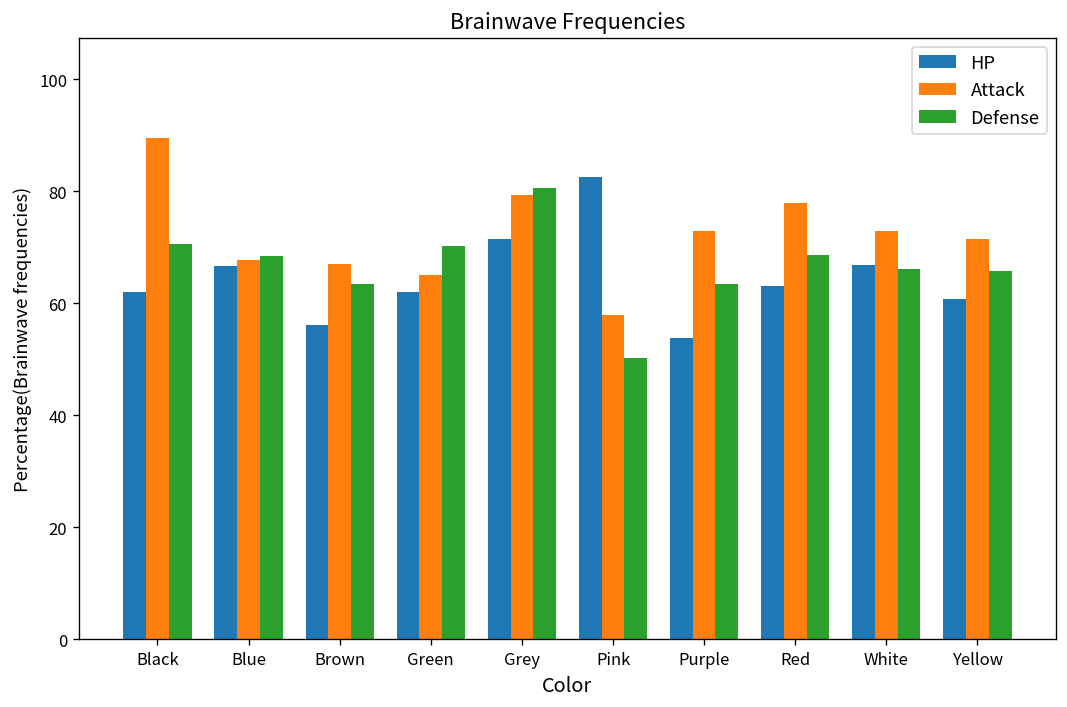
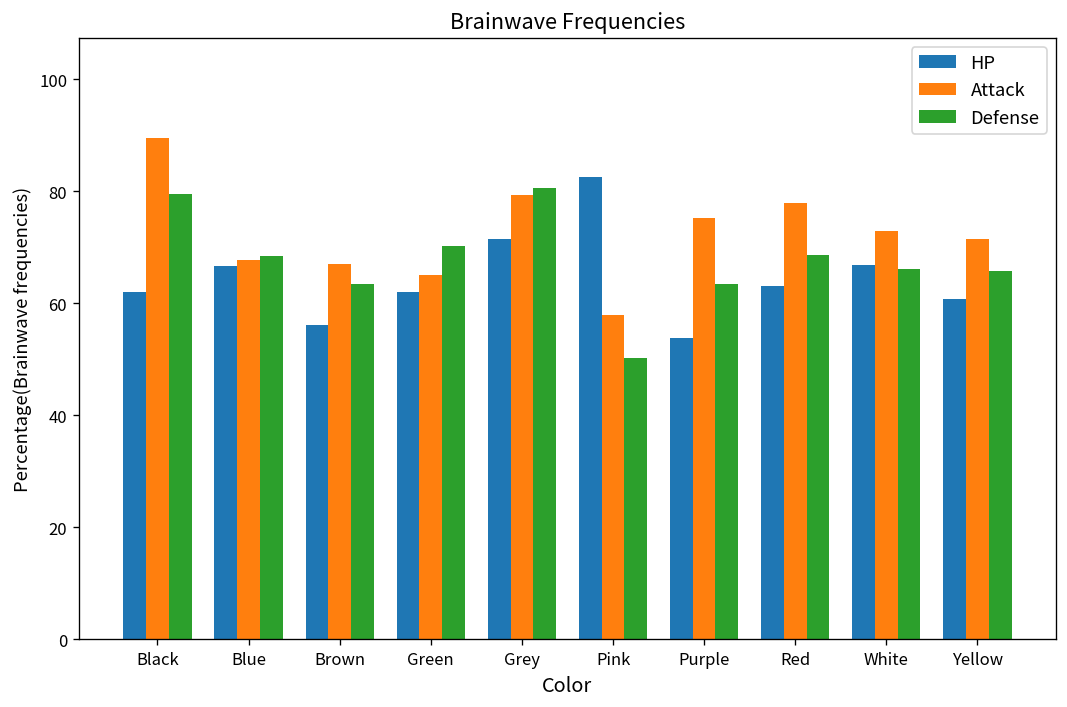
  {
    "HP": {
      "Black": 62,
      "Blue": 67,
      "Brown": 56,
      "Green": 62,
      "Grey": 71,
      "Pink": 83,
      "Purple": 54,
      "Red": 63,
      "White": 67,
      "Yellow": 61
    },
    "Attack": {
      "Black": 90,
      "Blue": 68,
      "Brown": 67,
      "Green": 65,
      "Grey": 79,
      "Pink": 58,
-     "Purple": 73,
+     "Purple": 75,
      "Red": 78,
      "White": 73,
      "Yellow": 72
    },
    "Defense": {
-     "Black": 71,
+     "Black": 80,
      "Blue": 68,
      "Brown": 63,
      "Green": 70,
      "Grey": 81,
      "Pink": 50,
      "Purple": 63,
      "Red": 69,
      "White": 66,
      "Yellow": 66
    }
  }
